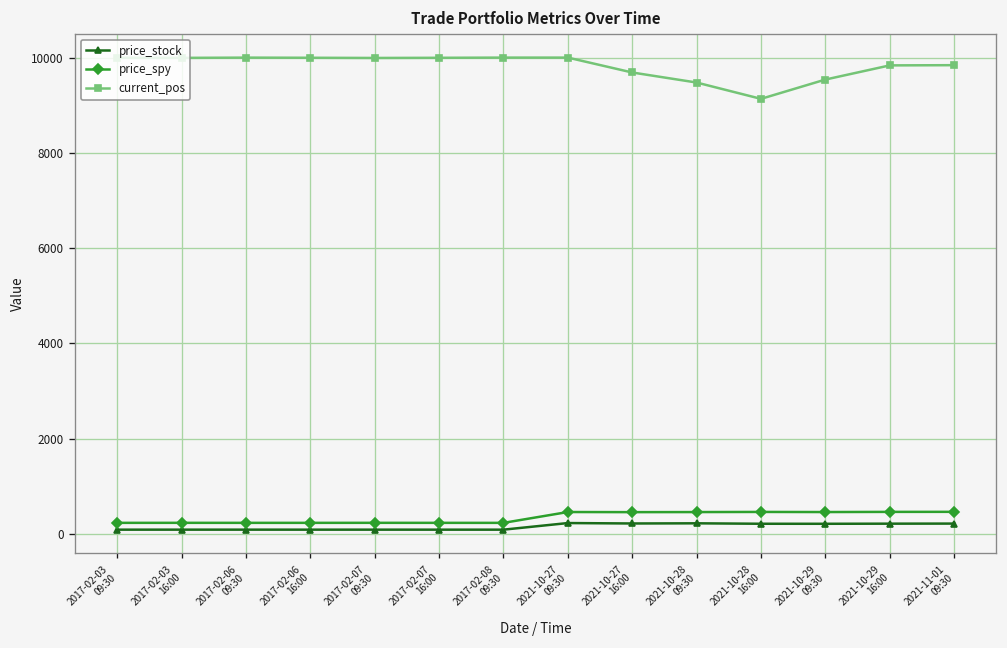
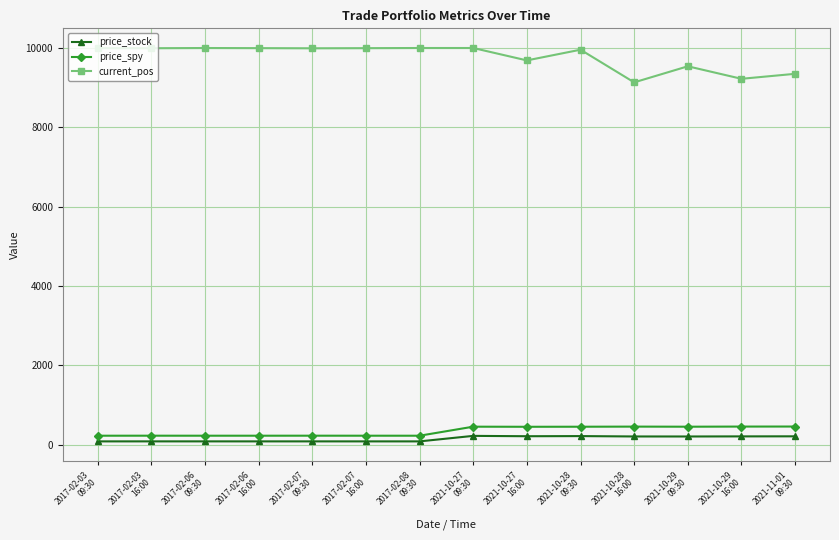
  {
    "current_pos": {
      "2017-02-06 09:30": 10000,
      "2017-02-06 16:00": 10000,
      "2017-02-07 09:30": 10000,
      "2017-02-07 16:00": 10000,
      "2017-02-08 09:30": 10000,
      "2021-10-27 09:30": 10000,
      "2021-10-27 16:00": 9700,
-     "2021-10-28 09:30": 9500,
+     "2021-10-28 09:30": 10000,
      "2021-10-28 16:00": 9100,
      "2021-10-29 09:30": 9500,
-     "2021-10-29 16:00": 9800,
-     "2021-11-01 09:30": 9800
+     "2021-10-29 16:00": 9200,
+     "2021-11-01 09:30": 9400
    }
  }
